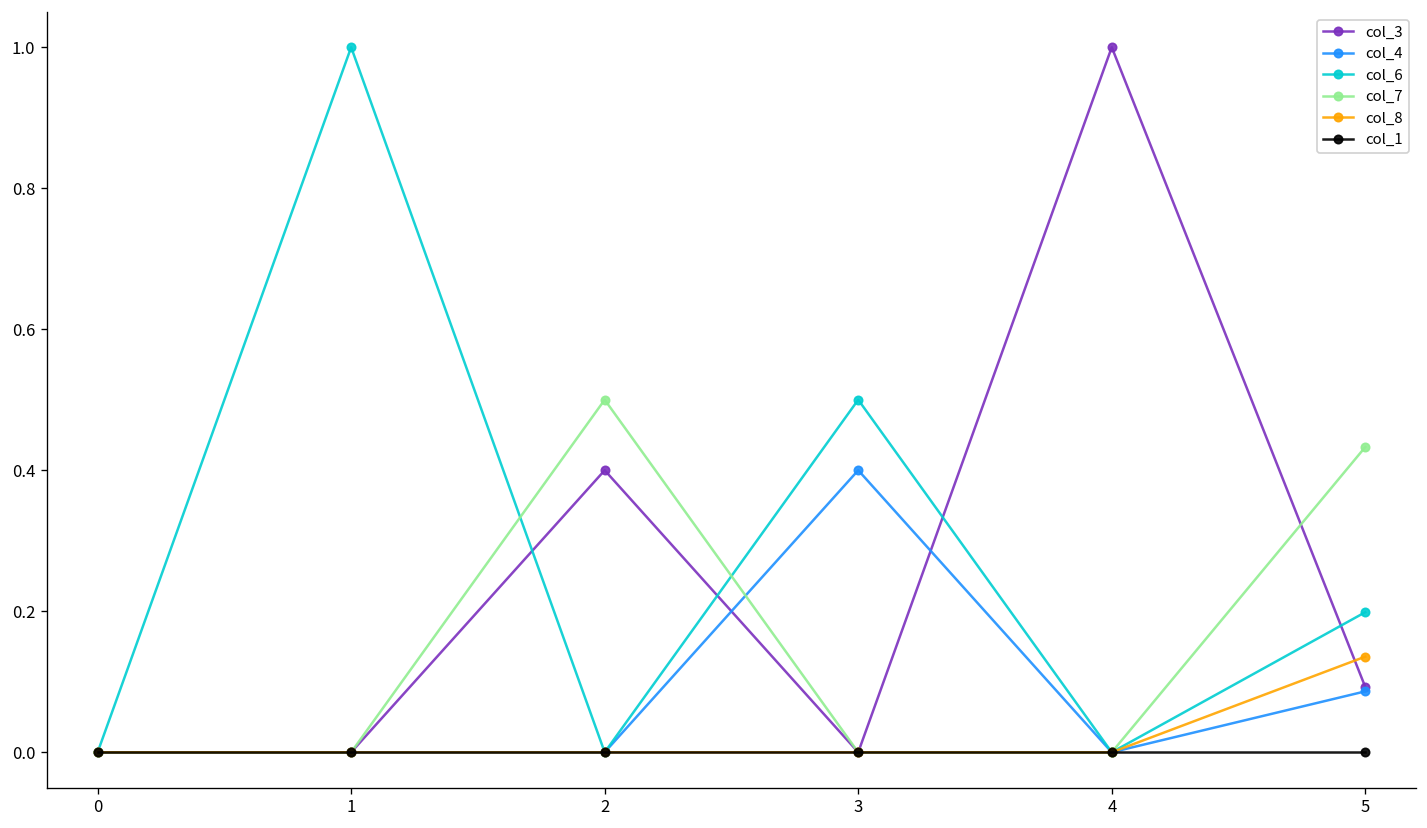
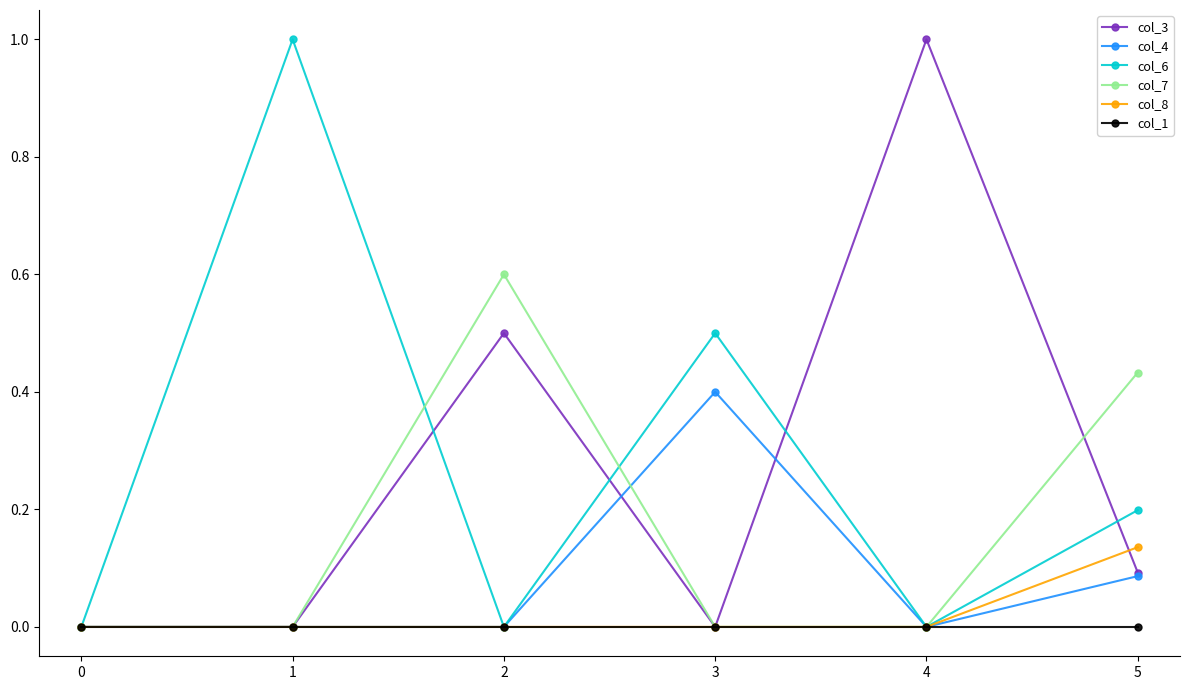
  {
    "col_3": {
-     "2": 0.4,
+     "2": 0.5,
      "4": 1.0,
      "5": 0.09
    },
    "col_4": {
      "3": 0.4,
      "5": 0.09
    },
    "col_6": {
      "1": 1.0,
      "3": 0.5,
      "5": 0.2
    },
    "col_7": {
-     "2": 0.5,
+     "2": 0.6,
      "5": 0.43
    },
    "col_8": {
      "5": 0.14
    },
    "col_1": {
      "5": 0.0
    }
  }
